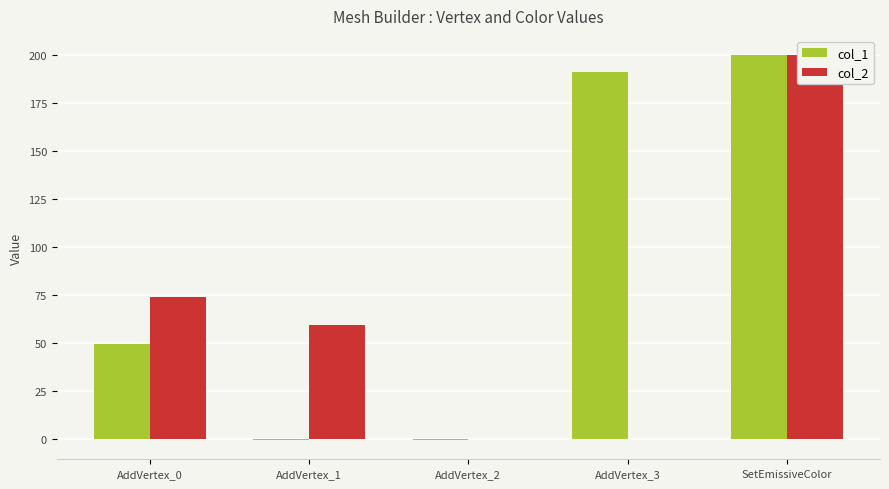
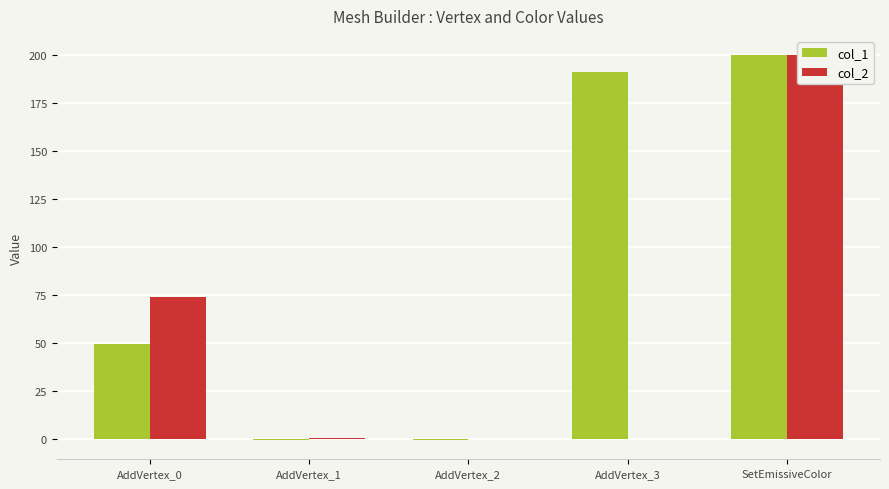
  {
    "col_1": {
      "AddVertex_0": 49,
      "AddVertex_3": 191,
      "SetEmissiveColor": 200
    },
    "col_2": {
      "AddVertex_0": 74,
-     "AddVertex_1": 59
+     "AddVertex_1": 0
    }
  }
